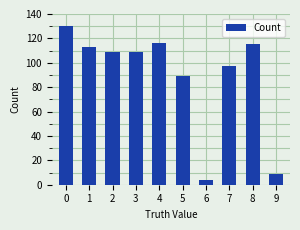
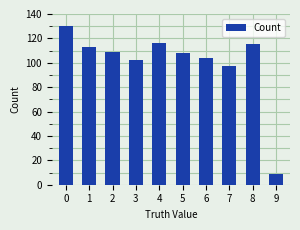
  {
    "0": 130,
    "1": 113,
    "2": 109,
-   "3": 109,
+   "3": 102,
    "4": 116,
-   "5": 89,
-   "6": 4,
+   "5": 108,
+   "6": 104,
    "7": 97,
    "8": 115,
    "9": 9
  }
